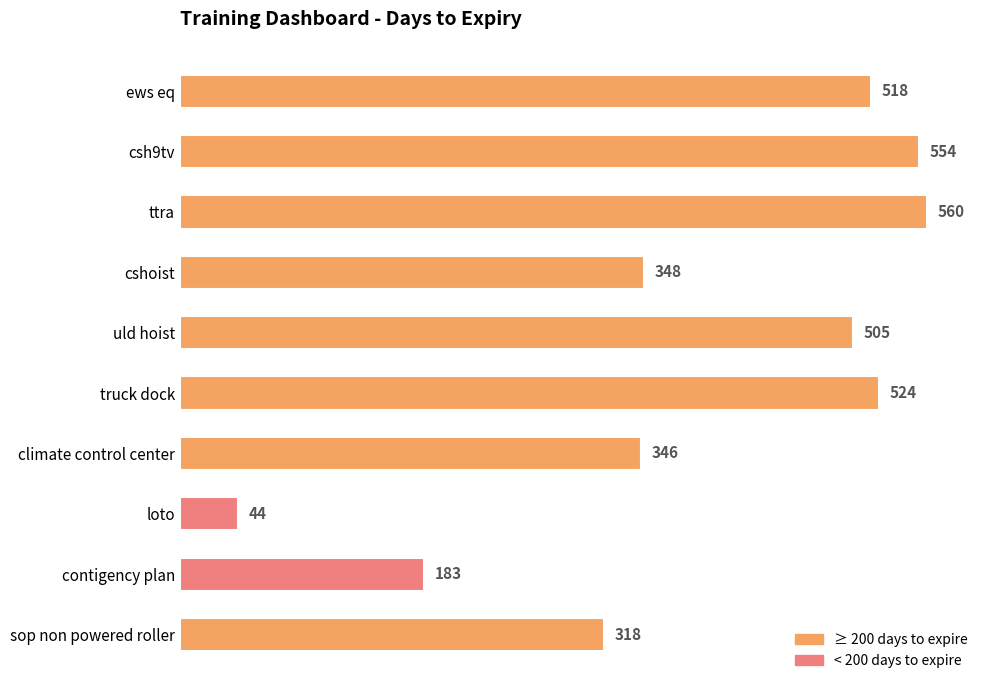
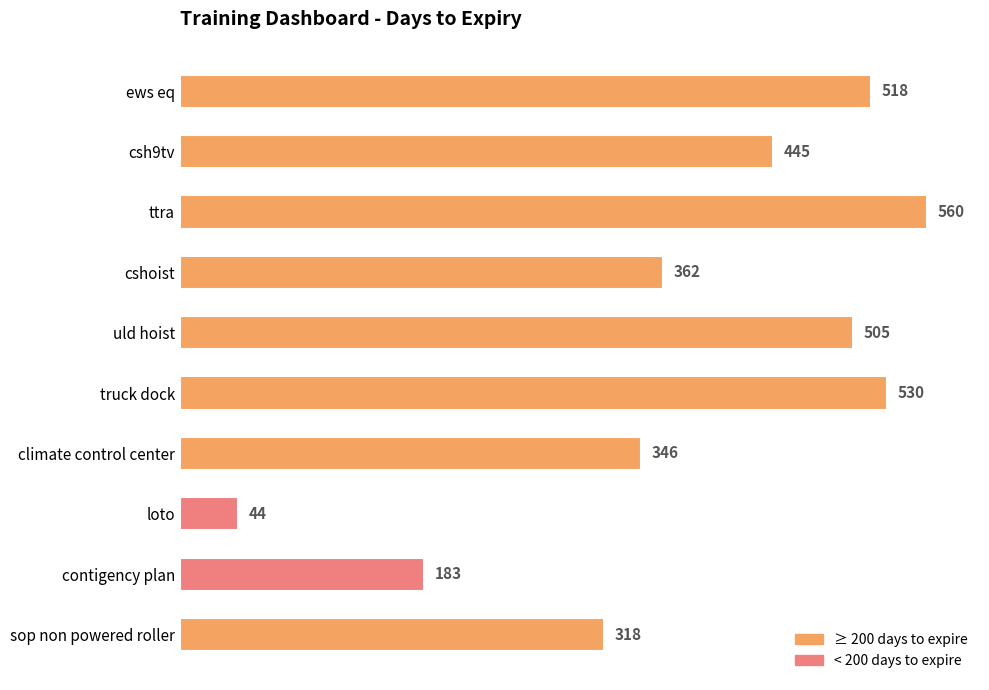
  {
    "ews eq": 518,
-   "csh9tv": 554,
+   "csh9tv": 445,
    "ttra": 560,
-   "cshoist": 348,
+   "cshoist": 362,
    "uld hoist": 505,
-   "truck dock": 524,
+   "truck dock": 530,
    "climate control center": 346,
    "loto": 44,
    "contigency plan": 183,
    "sop non powered roller": 318
  }
